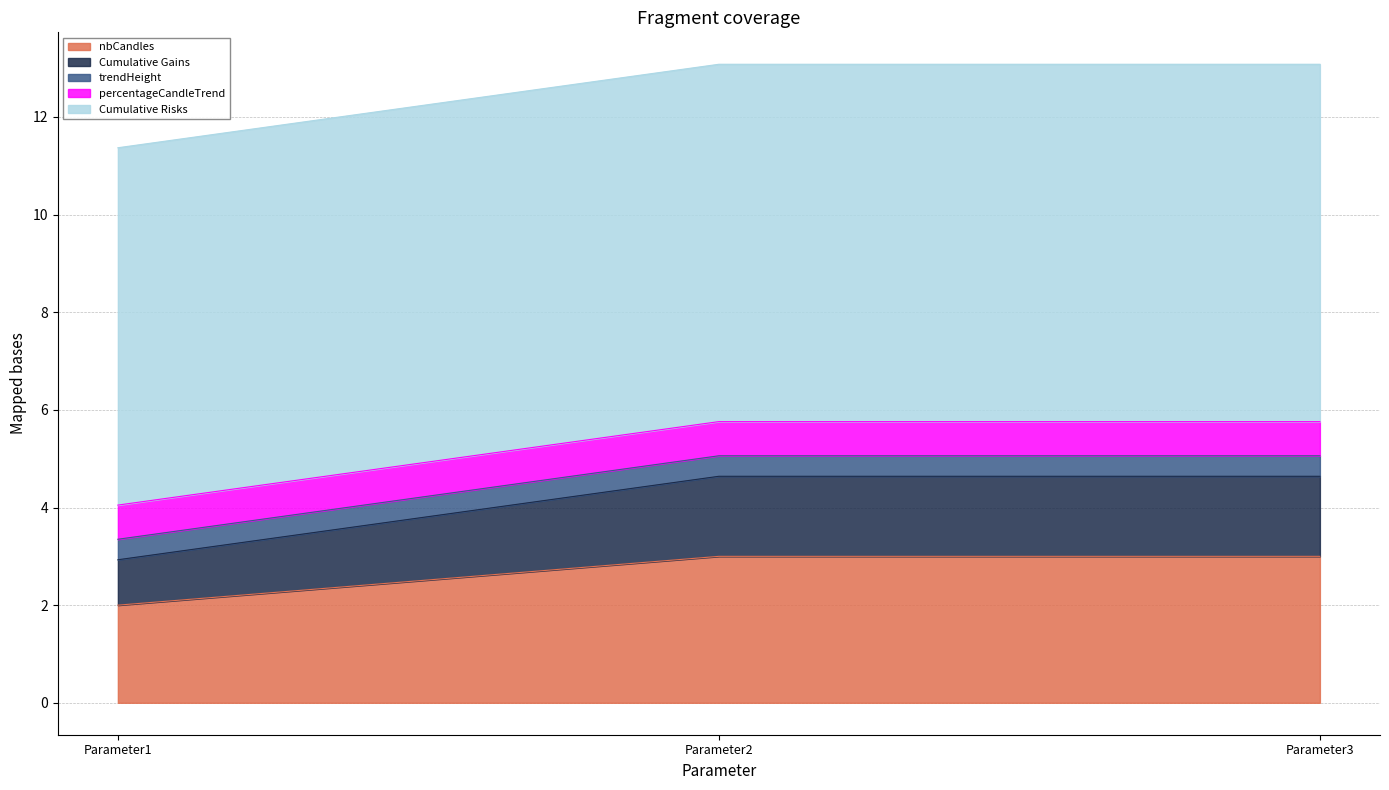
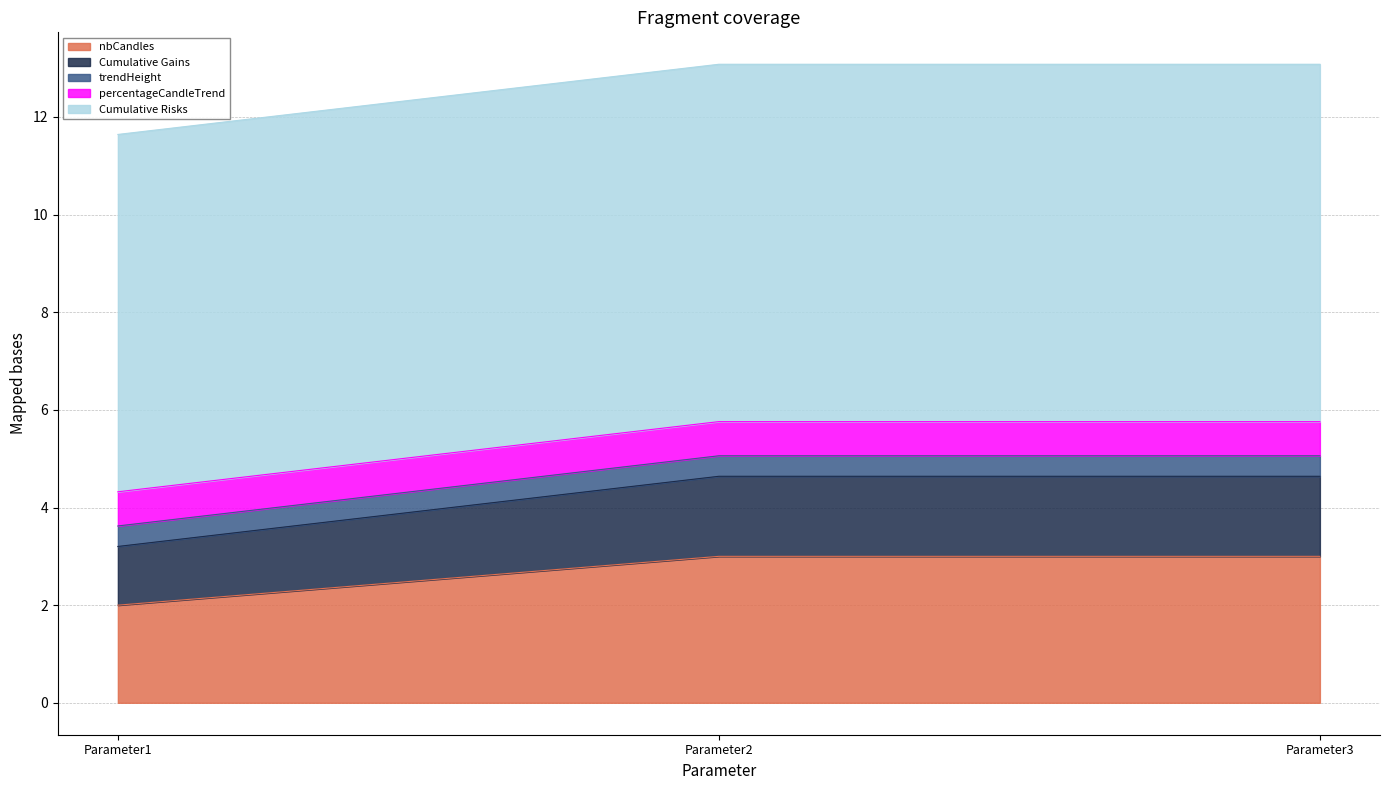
  {
    "nbCandles": {
      "Parameter1": 2.0,
      "Parameter2": 3.0,
      "Parameter3": 3.0
    },
    "Cumulative Gains": {
-     "Parameter1": 0.9,
+     "Parameter1": 1.2,
      "Parameter2": 1.6,
      "Parameter3": 1.6
    },
    "trendHeight": {
      "Parameter1": 0.4,
      "Parameter2": 0.4,
      "Parameter3": 0.4
    },
    "percentageCandleTrend": {
      "Parameter1": 0.7,
      "Parameter2": 0.7,
      "Parameter3": 0.7
    },
    "Cumulative Risks": {
      "Parameter1": 7.3,
      "Parameter2": 7.3,
      "Parameter3": 7.3
    }
  }
